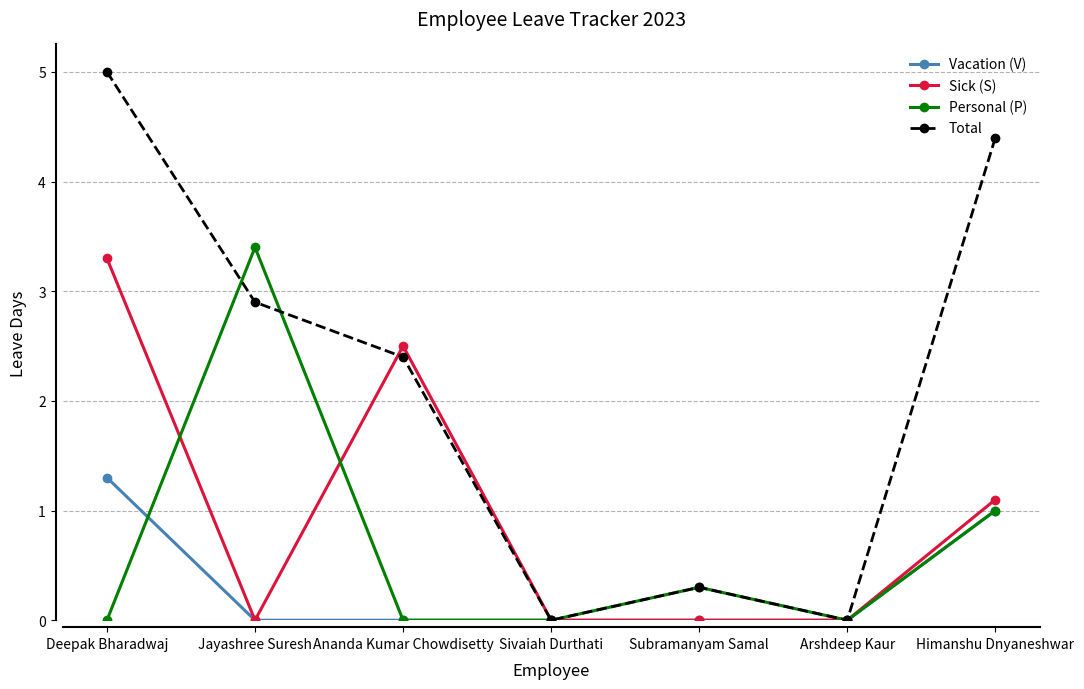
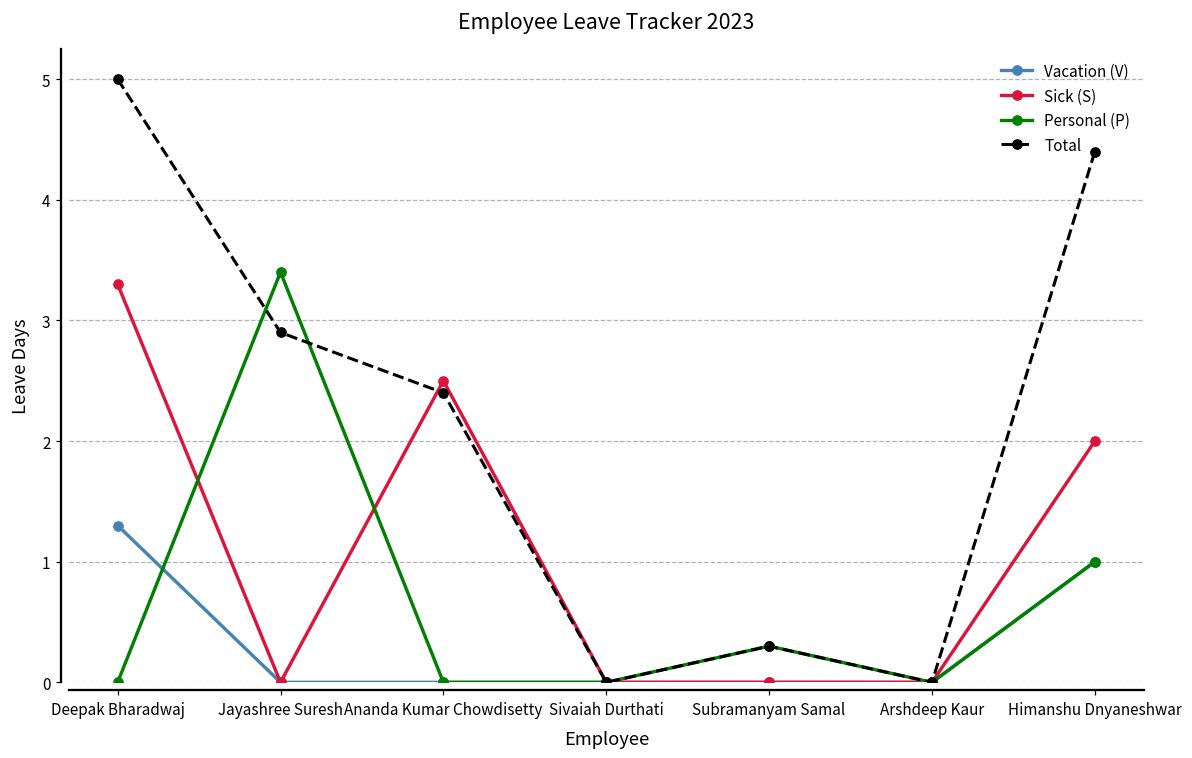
  {
    "Vacation (V)": {
      "Deepak Bharadwaj": 1.3
    },
    "Sick (S)": {
      "Deepak Bharadwaj": 3.3,
      "Ananda Kumar Chowdisetty": 2.5,
-     "Himanshu Dnyaneshwar": 1.1
+     "Himanshu Dnyaneshwar": 2.0
    },
    "Personal (P)": {
      "Deepak Bharadwaj": 0.0,
      "Jayashree Suresh": 3.4
    },
    "Total": {
      "Deepak Bharadwaj": 5.0,
      "Jayashree Suresh": 2.9,
      "Ananda Kumar Chowdisetty": 2.4,
      "Himanshu Dnyaneshwar": 4.4
    }
  }
